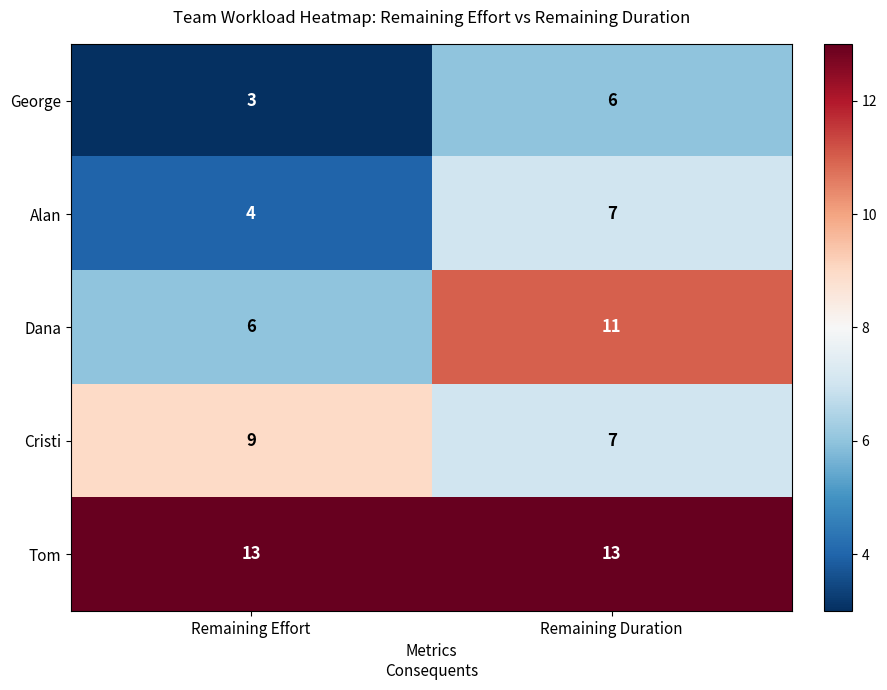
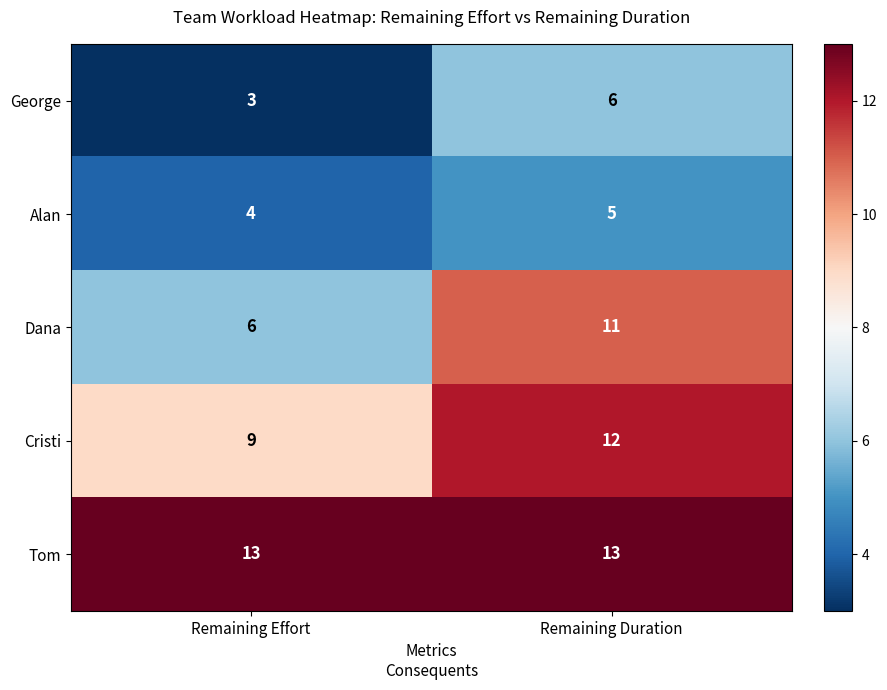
  {
    "George": {
      "Remaining Effort": 3,
      "Remaining Duration": 6
    },
    "Alan": {
      "Remaining Effort": 4,
-     "Remaining Duration": 7
+     "Remaining Duration": 5
    },
    "Dana": {
      "Remaining Effort": 6,
      "Remaining Duration": 11
    },
    "Cristi": {
      "Remaining Effort": 9,
-     "Remaining Duration": 7
+     "Remaining Duration": 12
    },
    "Tom": {
      "Remaining Effort": 13,
      "Remaining Duration": 13
    }
  }
